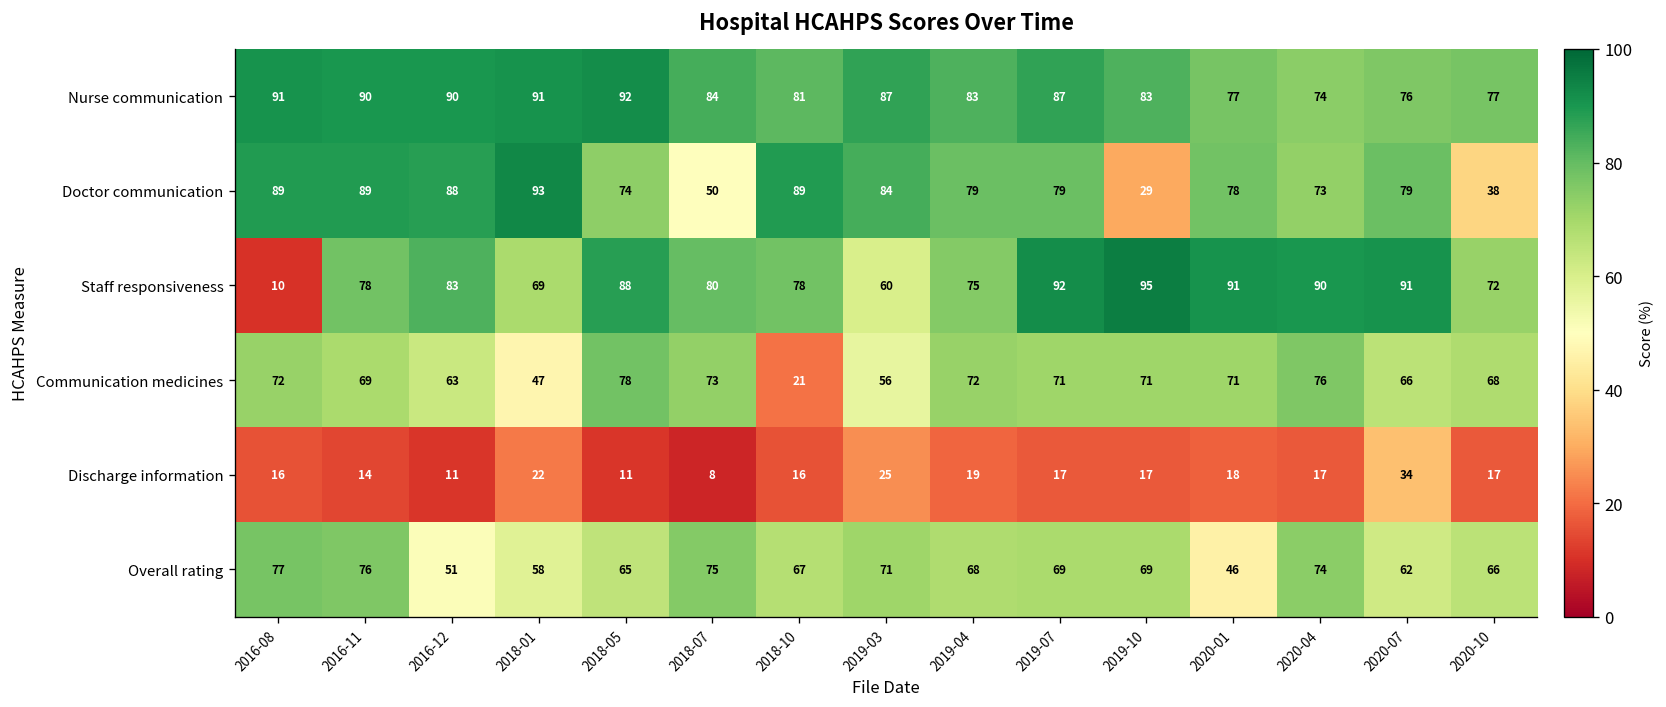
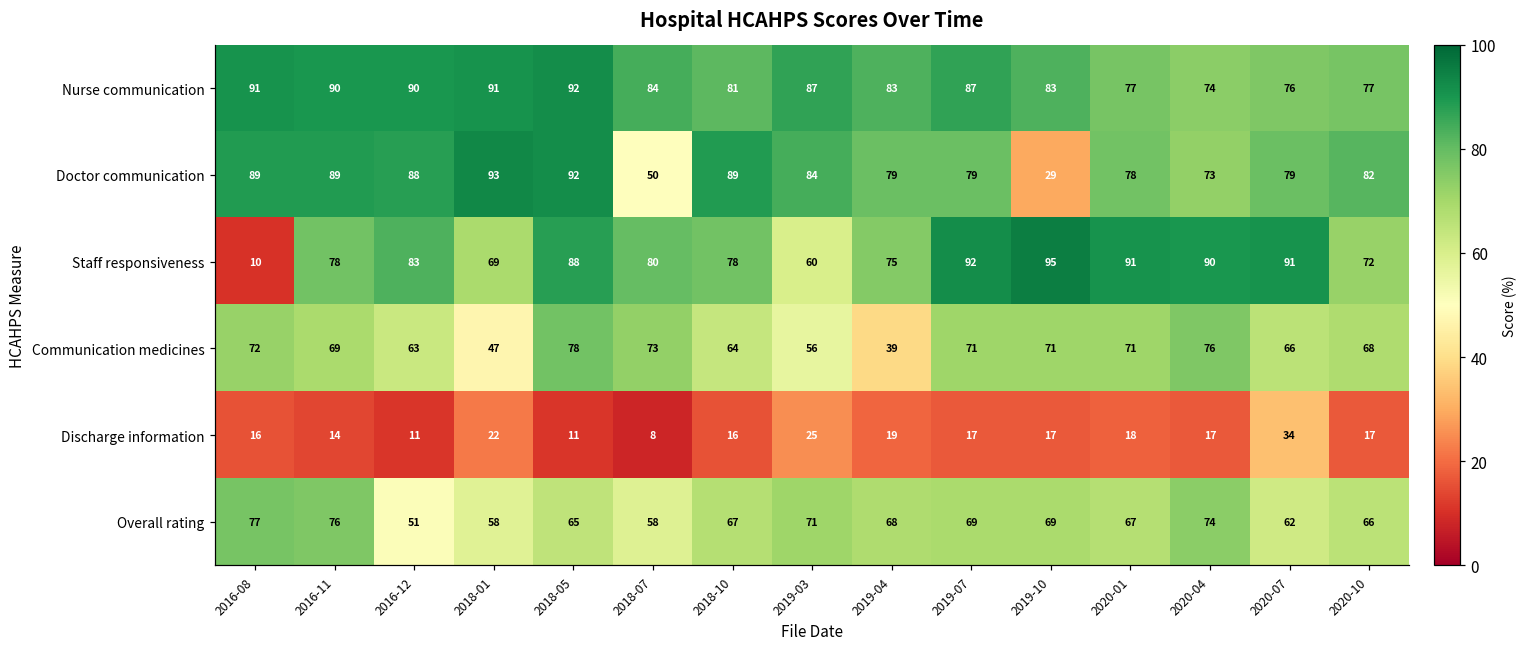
  {
    "Nurse communication": {
      "2016-08": 91,
      "2016-11": 90,
      "2016-12": 90,
      "2018-01": 91,
      "2018-05": 92,
      "2018-07": 84,
      "2018-10": 81,
      "2019-03": 87,
      "2019-04": 83,
      "2019-07": 87,
      "2019-10": 83,
      "2020-01": 77,
      "2020-04": 74,
      "2020-07": 76,
      "2020-10": 77
    },
    "Doctor communication": {
      "2016-08": 89,
      "2016-11": 89,
      "2016-12": 88,
      "2018-01": 93,
-     "2018-05": 74,
+     "2018-05": 92,
      "2018-07": 50,
      "2018-10": 89,
      "2019-03": 84,
      "2019-04": 79,
      "2019-07": 79,
      "2019-10": 29,
      "2020-01": 78,
      "2020-04": 73,
      "2020-07": 79,
-     "2020-10": 38
+     "2020-10": 82
    },
    "Staff responsiveness": {
      "2016-08": 10,
      "2016-11": 78,
      "2016-12": 83,
      "2018-01": 69,
      "2018-05": 88,
      "2018-07": 80,
      "2018-10": 78,
      "2019-03": 60,
      "2019-04": 75,
      "2019-07": 92,
      "2019-10": 95,
      "2020-01": 91,
      "2020-04": 90,
      "2020-07": 91,
      "2020-10": 72
    },
    "Communication medicines": {
      "2016-08": 72,
      "2016-11": 69,
      "2016-12": 63,
      "2018-01": 47,
      "2018-05": 78,
      "2018-07": 73,
-     "2018-10": 21,
+     "2018-10": 64,
      "2019-03": 56,
-     "2019-04": 72,
+     "2019-04": 39,
      "2019-07": 71,
      "2019-10": 71,
      "2020-01": 71,
      "2020-04": 76,
      "2020-07": 66,
      "2020-10": 68
    },
    "Discharge information": {
      "2016-08": 16,
      "2016-11": 14,
      "2016-12": 11,
      "2018-01": 22,
      "2018-05": 11,
      "2018-07": 8,
      "2018-10": 16,
      "2019-03": 25,
      "2019-04": 19,
      "2019-07": 17,
      "2019-10": 17,
      "2020-01": 18,
      "2020-04": 17,
      "2020-07": 34,
      "2020-10": 17
    },
    "Overall rating": {
      "2016-08": 77,
      "2016-11": 76,
      "2016-12": 51,
      "2018-01": 58,
      "2018-05": 65,
-     "2018-07": 75,
+     "2018-07": 58,
      "2018-10": 67,
      "2019-03": 71,
      "2019-04": 68,
      "2019-07": 69,
      "2019-10": 69,
-     "2020-01": 46,
+     "2020-01": 67,
      "2020-04": 74,
      "2020-07": 62,
      "2020-10": 66
    }
  }
